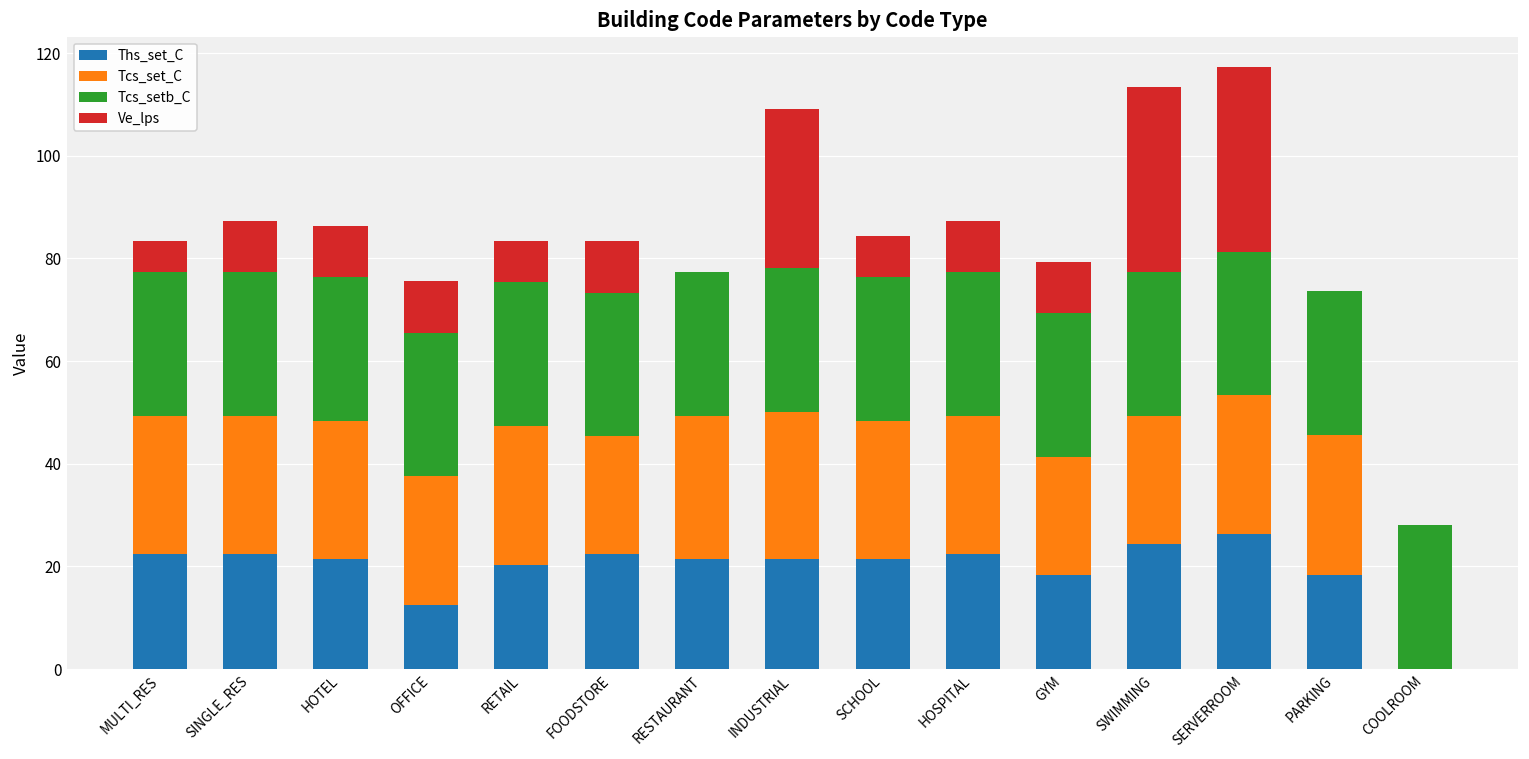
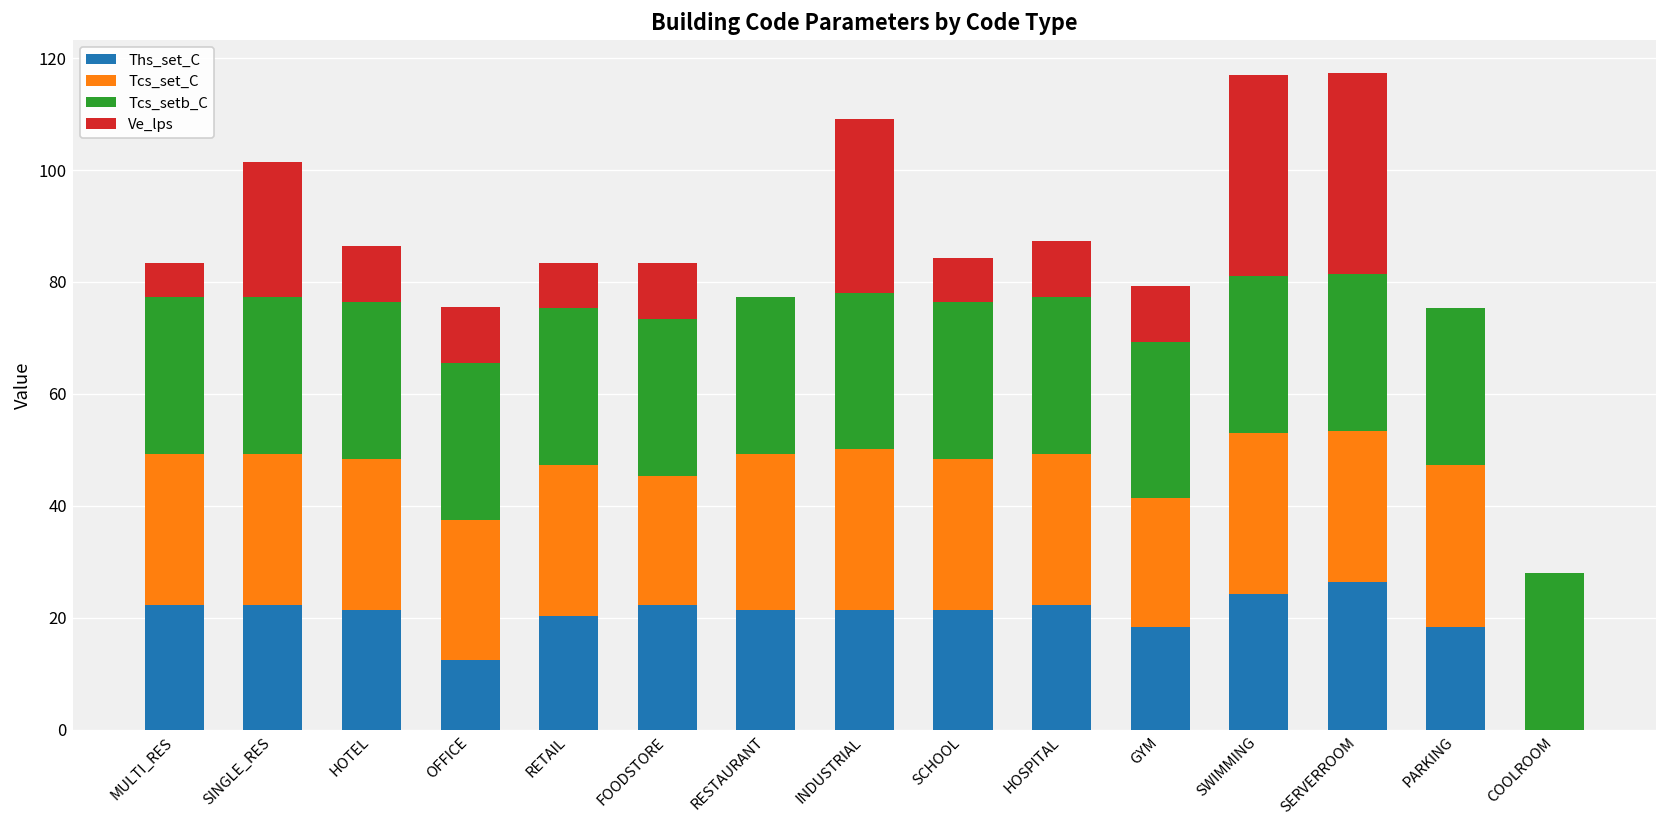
  {
    "Ths_set_C": {
      "MULTI_RES": 22,
      "SINGLE_RES": 22,
      "HOTEL": 21,
      "OFFICE": 13,
      "RETAIL": 20,
      "FOODSTORE": 22,
      "RESTAURANT": 21,
      "INDUSTRIAL": 21,
      "SCHOOL": 21,
      "HOSPITAL": 22,
      "GYM": 18,
      "SWIMMING": 24,
      "SERVERROOM": 26,
      "PARKING": 18,
      "COOLROOM": 0
    },
    "Tcs_set_C": {
      "MULTI_RES": 27,
      "SINGLE_RES": 27,
      "HOTEL": 27,
      "OFFICE": 25,
      "RETAIL": 27,
      "FOODSTORE": 23,
      "RESTAURANT": 28,
      "INDUSTRIAL": 29,
      "SCHOOL": 27,
      "HOSPITAL": 27,
      "GYM": 23,
-     "SWIMMING": 25,
+     "SWIMMING": 29,
      "SERVERROOM": 27,
-     "PARKING": 27,
+     "PARKING": 29,
      "COOLROOM": 0
    },
    "Tcs_setb_C": {
      "MULTI_RES": 28,
      "SINGLE_RES": 28,
      "HOTEL": 28,
      "OFFICE": 28,
      "RETAIL": 28,
      "FOODSTORE": 28,
      "RESTAURANT": 28,
      "INDUSTRIAL": 28,
      "SCHOOL": 28,
      "HOSPITAL": 28,
      "GYM": 28,
      "SWIMMING": 28,
      "SERVERROOM": 28,
      "PARKING": 28,
      "COOLROOM": 28
    },
    "Ve_lps": {
      "MULTI_RES": 6,
-     "SINGLE_RES": 10,
+     "SINGLE_RES": 24,
      "HOTEL": 10,
      "OFFICE": 10,
      "RETAIL": 8,
      "FOODSTORE": 10,
      "RESTAURANT": 0,
      "INDUSTRIAL": 31,
      "SCHOOL": 8,
      "HOSPITAL": 10,
      "GYM": 10,
      "SWIMMING": 36,
      "SERVERROOM": 36,
      "PARKING": 0,
      "COOLROOM": 0
    }
  }
